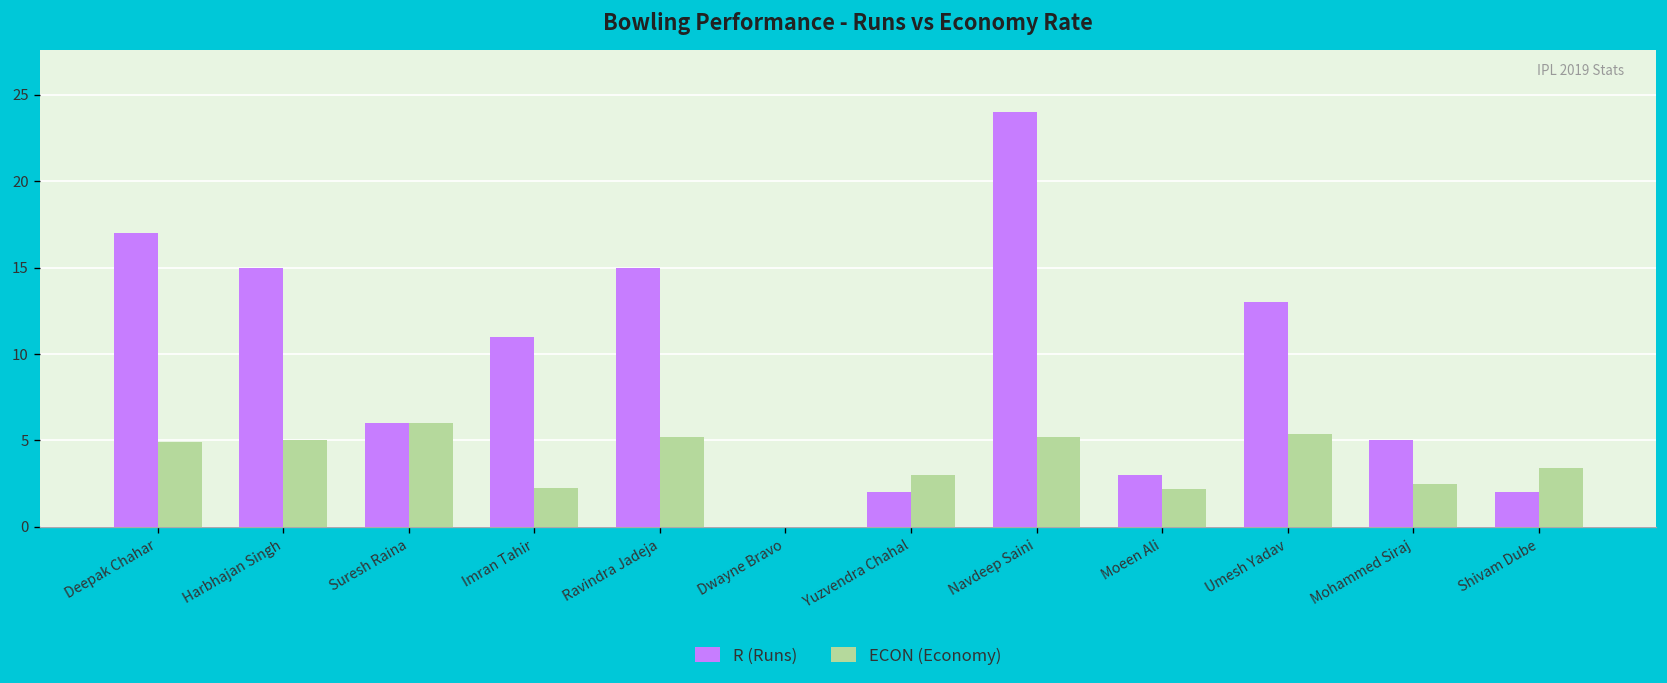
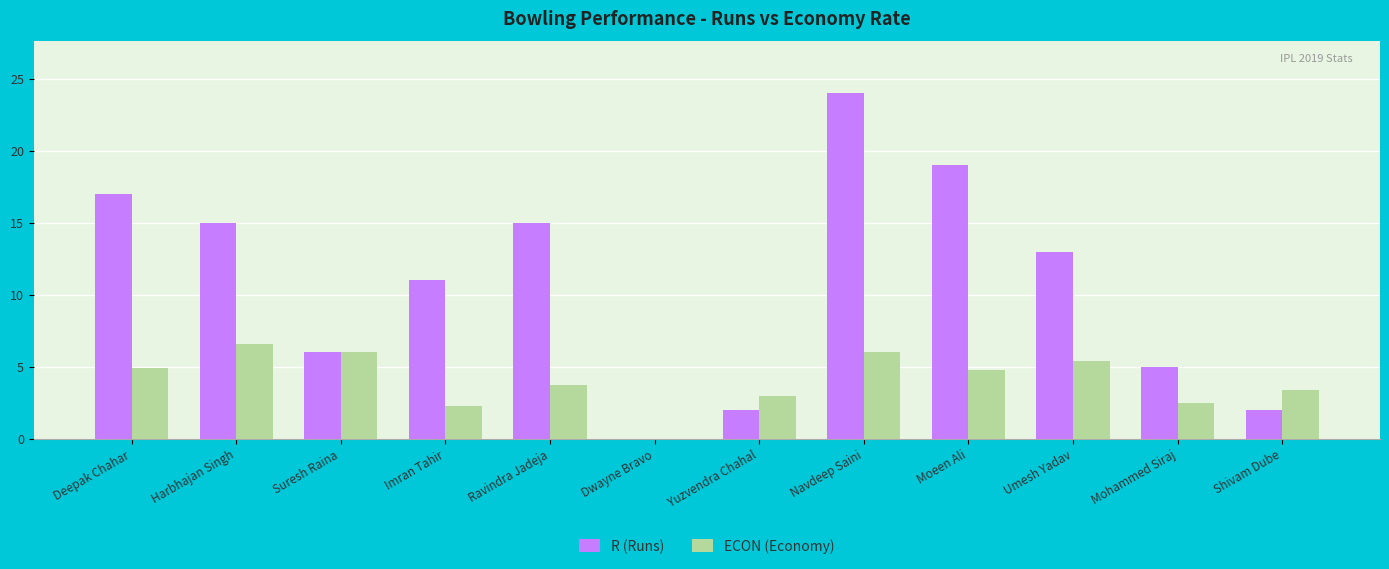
  {
    "R (Runs)": {
      "Deepak Chahar": 17,
      "Harbhajan Singh": 15,
      "Suresh Raina": 6,
      "Imran Tahir": 11,
      "Ravindra Jadeja": 15,
      "Dwayne Bravo": 0,
      "Yuzvendra Chahal": 2,
      "Navdeep Saini": 24,
-     "Moeen Ali": 3,
+     "Moeen Ali": 19,
      "Umesh Yadav": 13,
      "Mohammed Siraj": 5,
      "Shivam Dube": 2
    },
    "ECON (Economy)": {
      "Deepak Chahar": 4.9,
-     "Harbhajan Singh": 5.0,
+     "Harbhajan Singh": 6.6,
      "Suresh Raina": 6.0,
      "Imran Tahir": 2.3,
-     "Ravindra Jadeja": 5.2,
+     "Ravindra Jadeja": 3.8,
      "Dwayne Bravo": 0.0,
      "Yuzvendra Chahal": 3.0,
-     "Navdeep Saini": 5.2,
-     "Moeen Ali": 2.2,
+     "Navdeep Saini": 6.0,
+     "Moeen Ali": 4.8,
      "Umesh Yadav": 5.4,
      "Mohammed Siraj": 2.5,
      "Shivam Dube": 3.4
    }
  }
